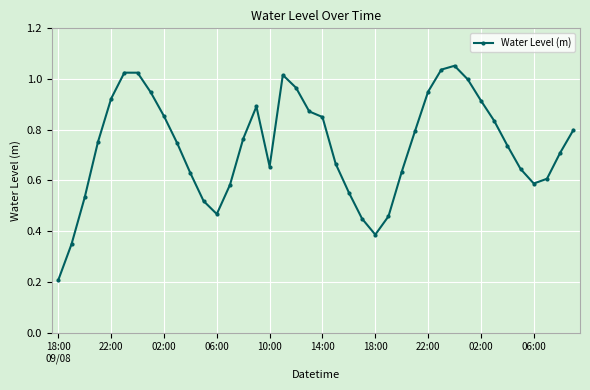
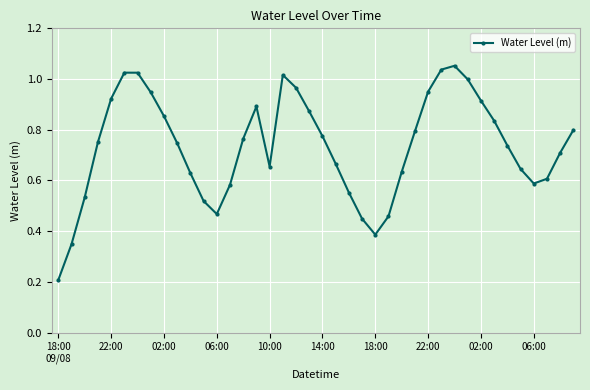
  {
    "18:00 09/08": 0.21,
    "10:00": 0.65,
-   "14:00": 0.85,
+   "14:00": 0.77,
    "18:00": 0.39
  }
